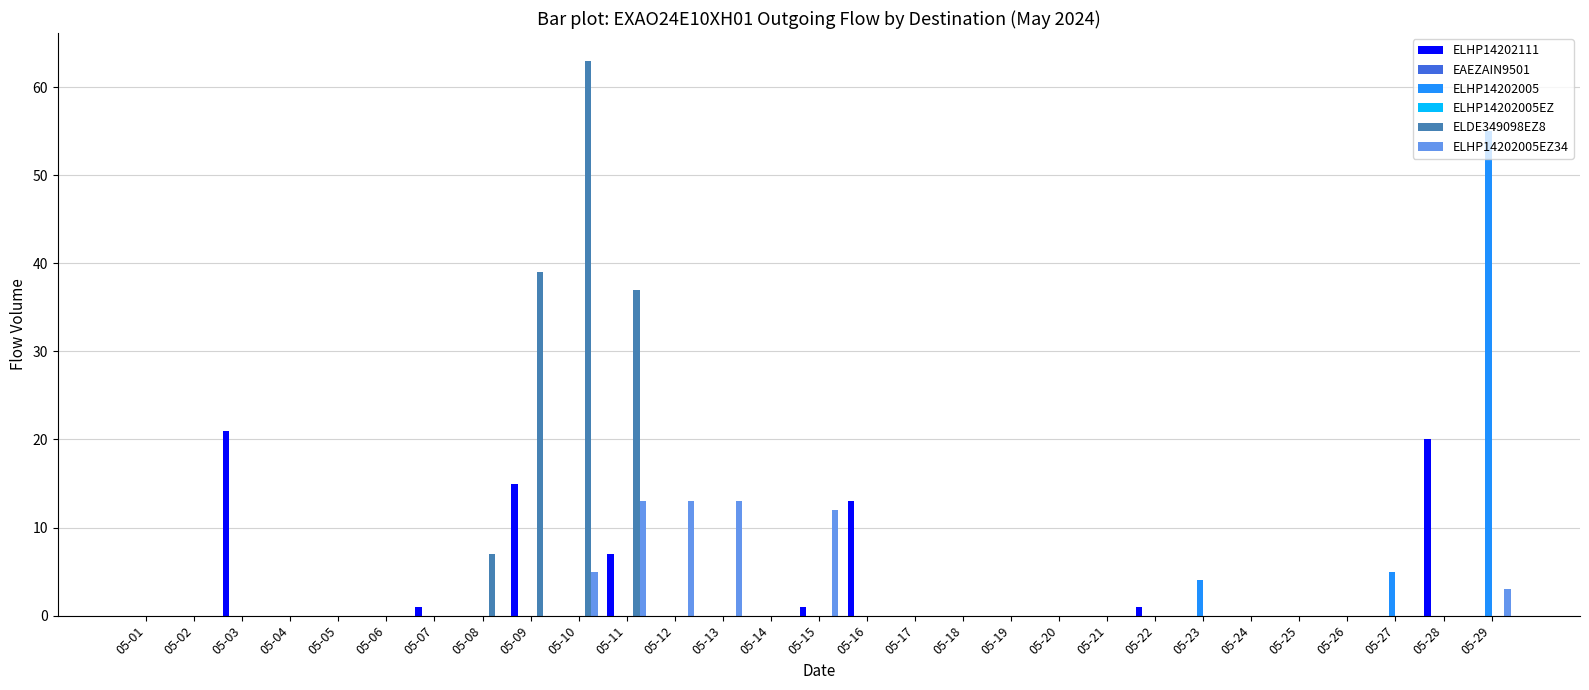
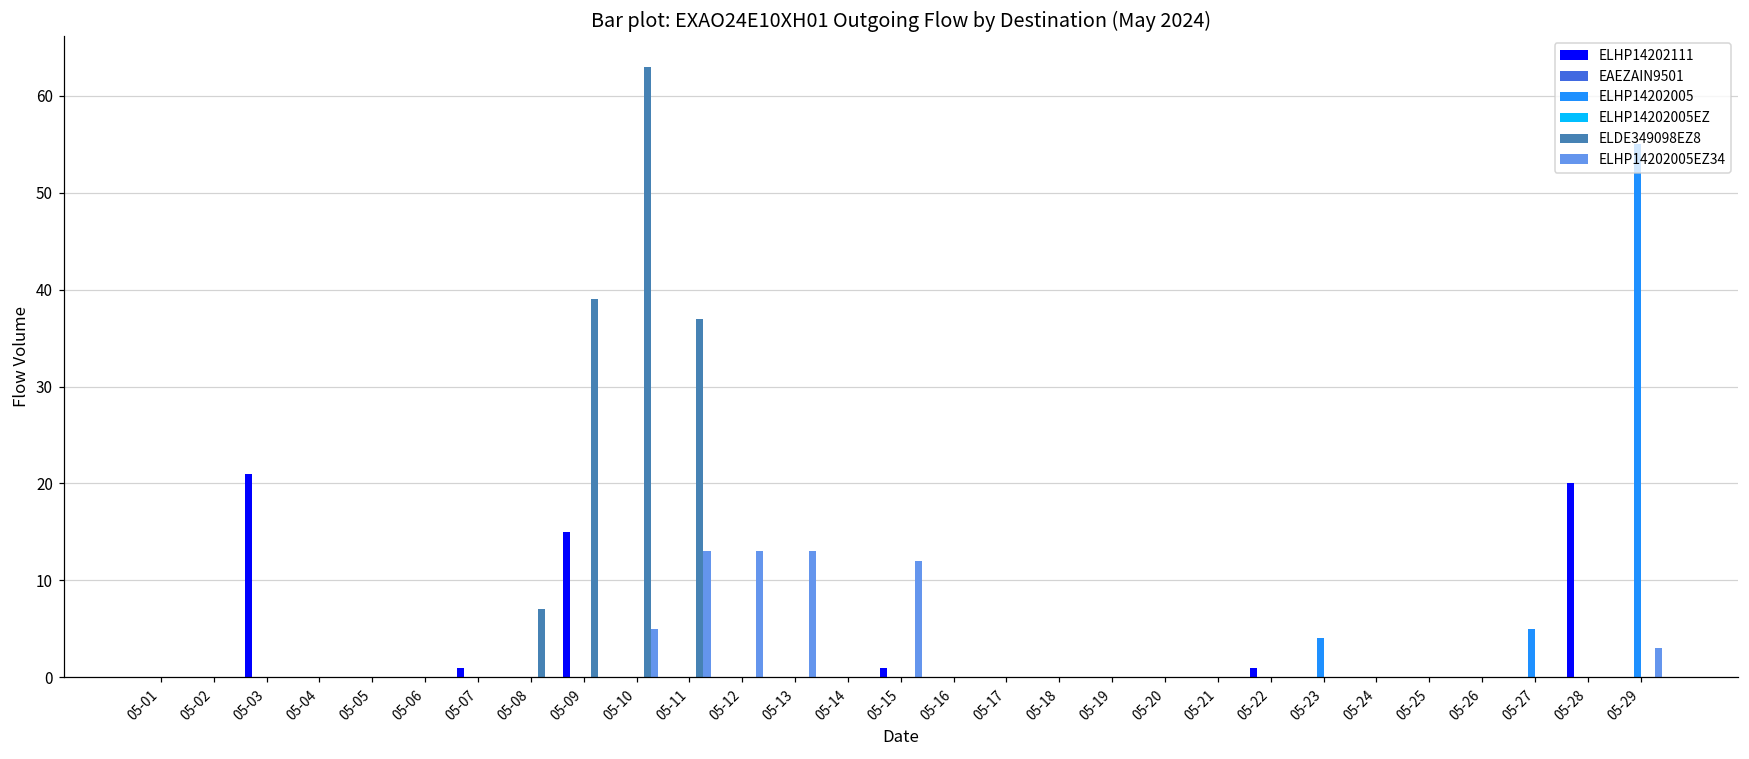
  {
    "ELHP14202111": {
      "05-01": 0,
      "05-02": 0,
      "05-03": 21,
      "05-04": 0,
      "05-05": 0,
      "05-06": 0,
      "05-07": 1,
      "05-08": 0,
      "05-09": 15,
      "05-10": 0,
-     "05-11": 7,
+     "05-11": 0,
      "05-12": 0,
      "05-13": 0,
      "05-14": 0,
      "05-15": 1,
-     "05-16": 13,
+     "05-16": 0,
      "05-17": 0,
      "05-18": 0,
      "05-19": 0,
      "05-20": 0,
      "05-21": 0,
      "05-22": 1,
      "05-23": 0,
      "05-24": 0,
      "05-25": 0,
      "05-26": 0,
      "05-27": 0,
      "05-28": 20,
      "05-29": 0
    }
  }
